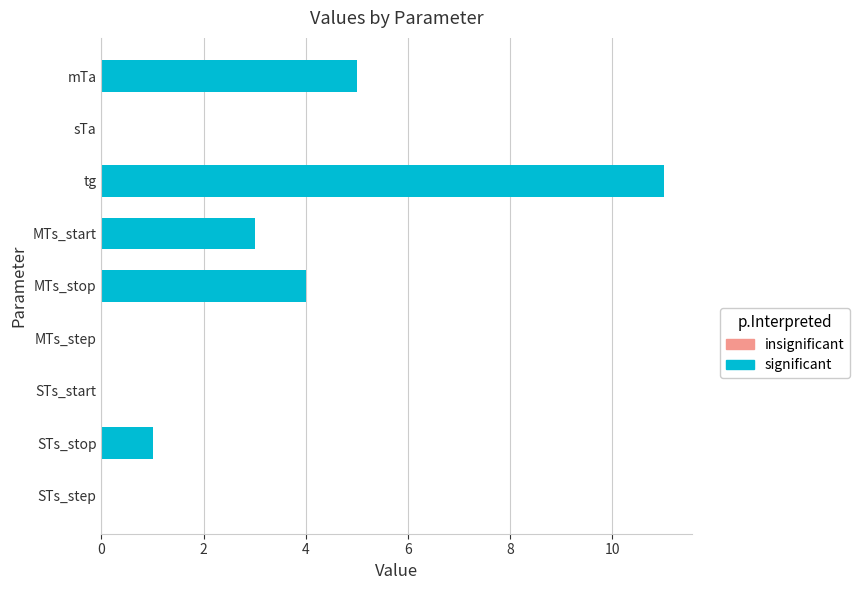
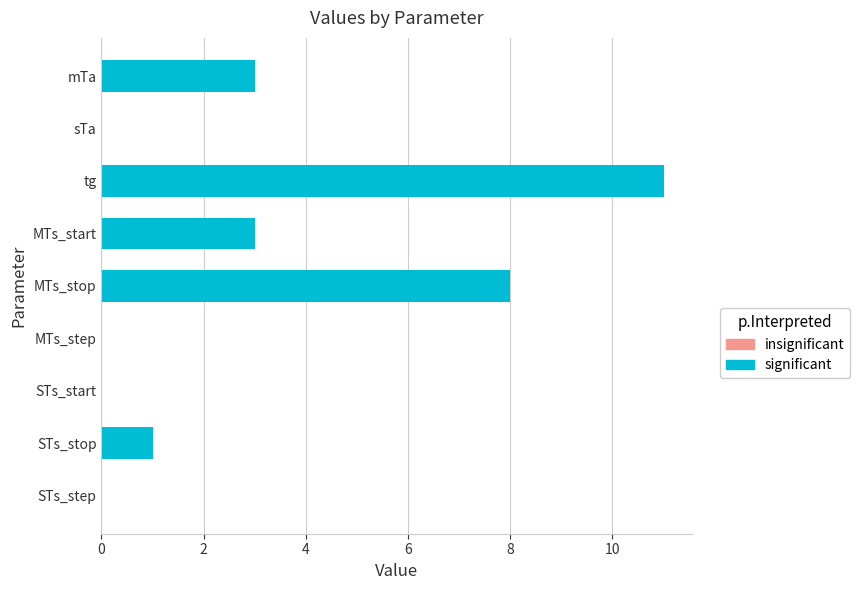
  {
-   "mTa": 5,
+   "mTa": 3,
    "sTa": 0,
    "tg": 11,
    "MTs_start": 3,
-   "MTs_stop": 4,
+   "MTs_stop": 8,
    "MTs_step": 0,
    "STs_start": 0,
    "STs_stop": 1,
    "STs_step": 0
  }
